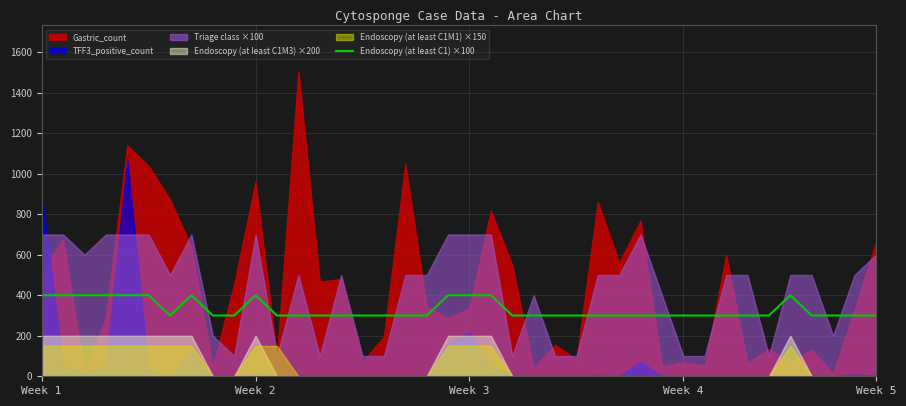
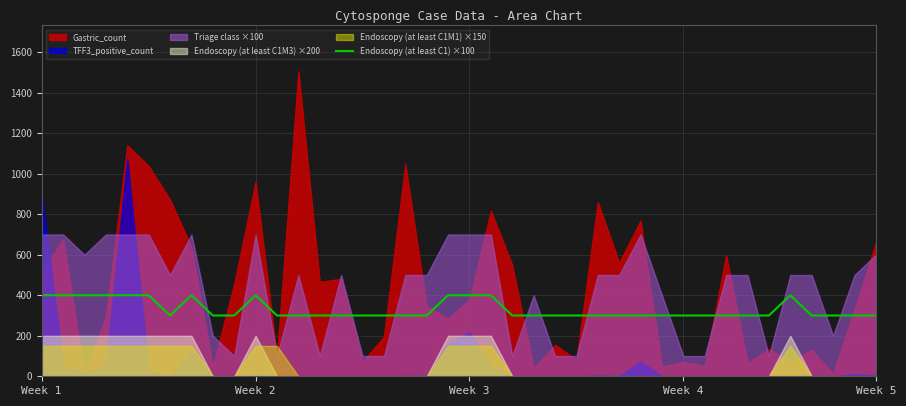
  {
    "Endoscopy (at least C1) ×100": {
      "Week 1": 400,
      "Week 2": 400,
      "Week 3": 400,
      "Week 4": 300,
      "Week 5": 300
    },
    "Gastric_count": {
      "Week 1": 510,
      "Week 2": 960,
-     "Week 3": 340,
+     "Week 3": 380,
      "Week 4": 70,
      "Week 5": 660
    },
    "TFF3_positive_count": {
      "Week 1": 900,
      "Week 2": 20,
      "Week 3": 220
    },
    "Triage class ×100": {
      "Week 1": 700,
      "Week 2": 700,
      "Week 3": 700,
      "Week 4": 100,
      "Week 5": 600
    },
    "Endoscopy (at least C1M3) ×200": {
      "Week 1": 200,
      "Week 2": 200,
      "Week 3": 200
    },
    "Endoscopy (at least C1M1) ×150": {
      "Week 1": 150,
      "Week 2": 150,
      "Week 3": 150
    }
  }
